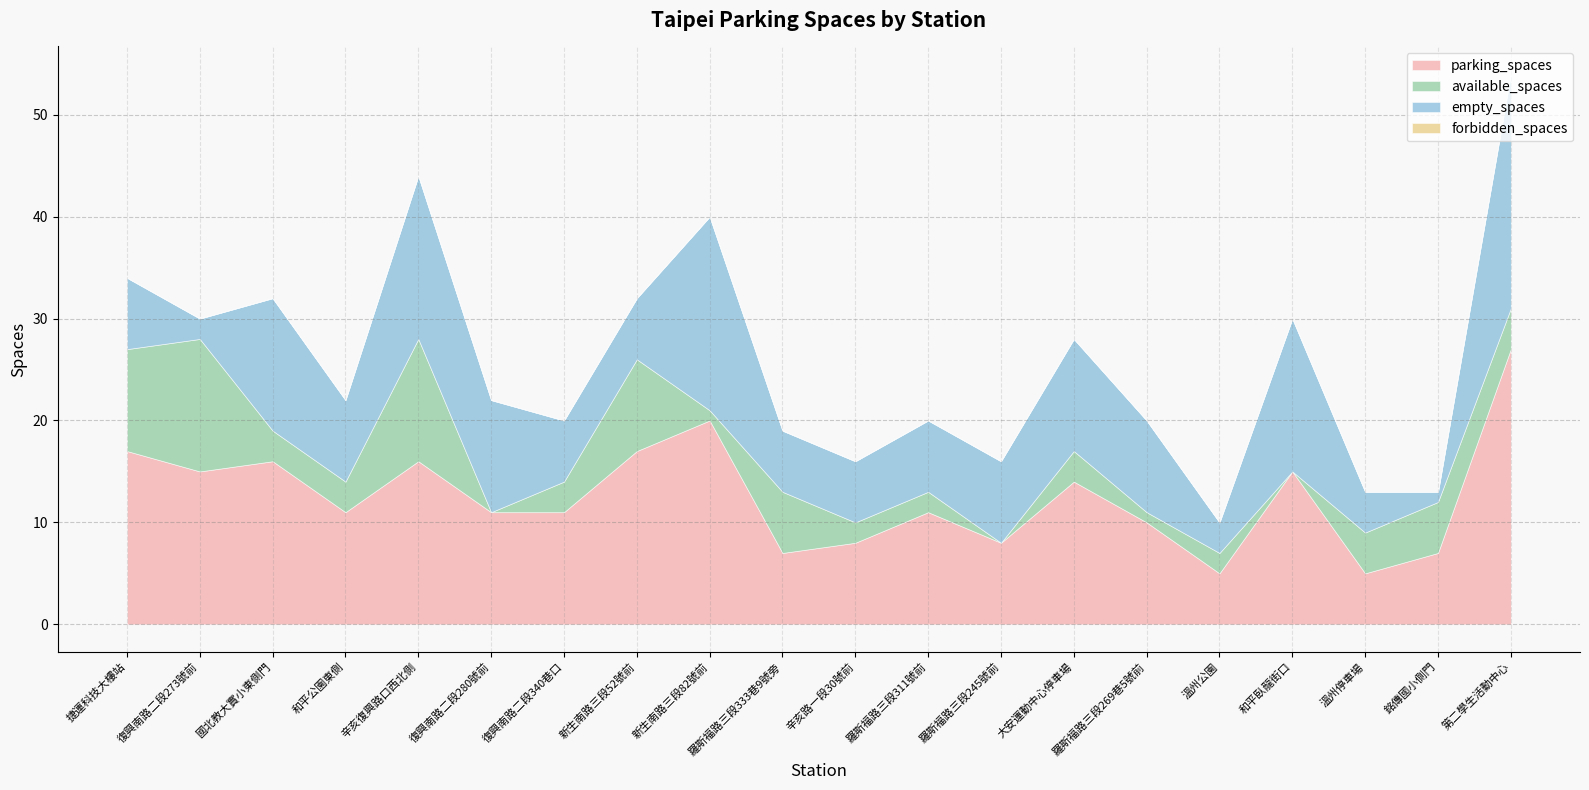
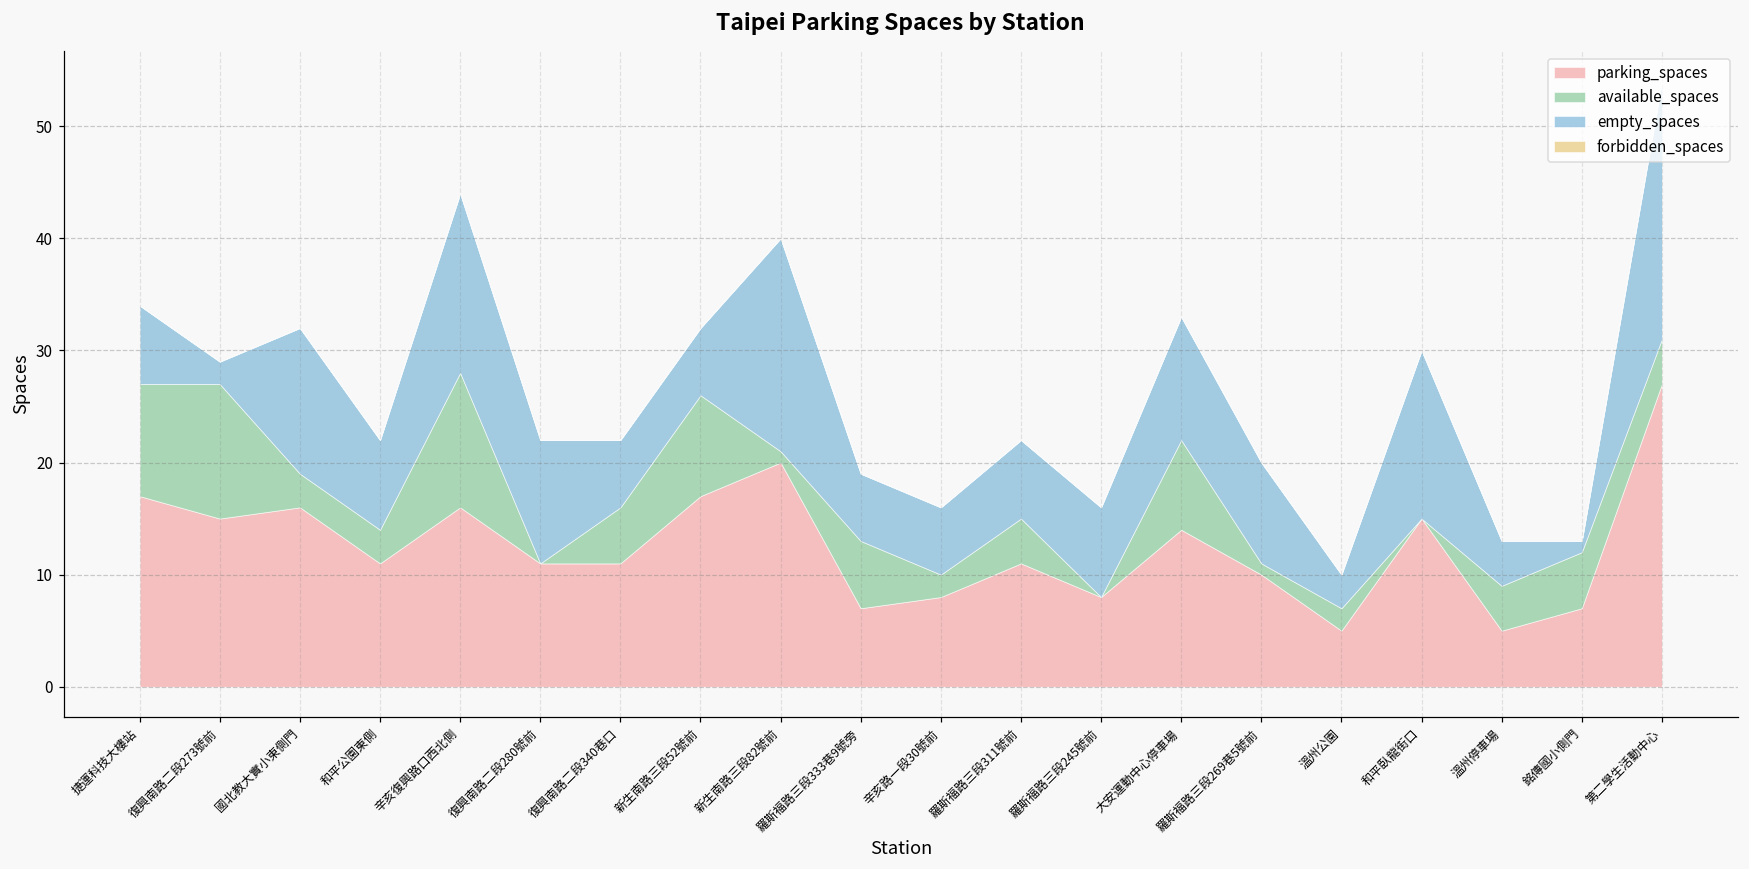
  {
    "available_spaces": {
      "捷運科技大樓站": 10,
-     "復興南路二段273號前": 13,
+     "復興南路二段273號前": 12,
      "國北教大實小東側門": 3,
      "和平公園東側": 3,
      "辛亥復興路口西北側": 12,
-     "復興南路二段340巷口": 3,
+     "復興南路二段340巷口": 5,
      "新生南路三段52號前": 9,
      "新生南路三段82號前": 1,
      "羅斯福路三段333巷9號旁": 6,
      "辛亥路一段30號前": 2,
-     "羅斯福路三段311號前": 2,
-     "大安運動中心停車場": 3,
+     "羅斯福路三段311號前": 4,
+     "大安運動中心停車場": 8,
      "羅斯福路三段269巷5號前": 1,
      "溫州公園": 2,
      "溫州停車場": 4,
      "銘傳國小側門": 5,
      "第二學生活動中心": 4
    }
  }
